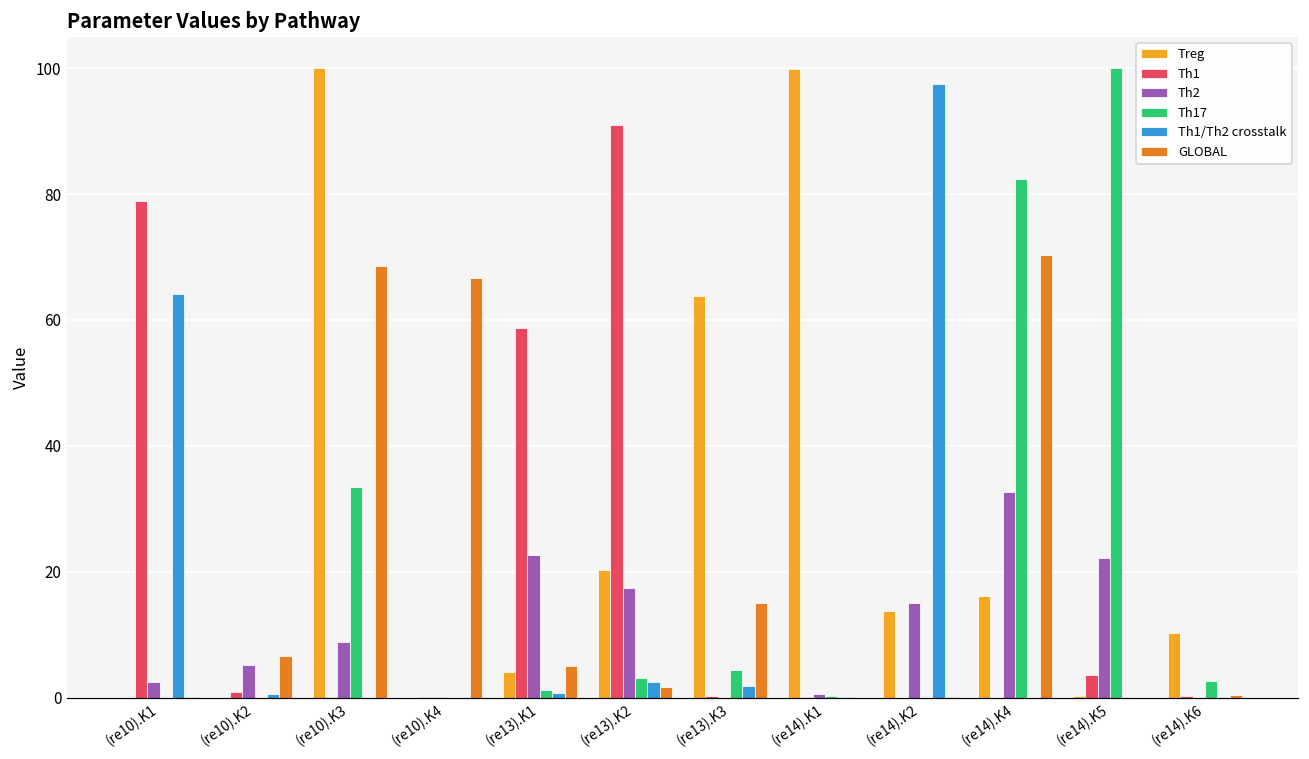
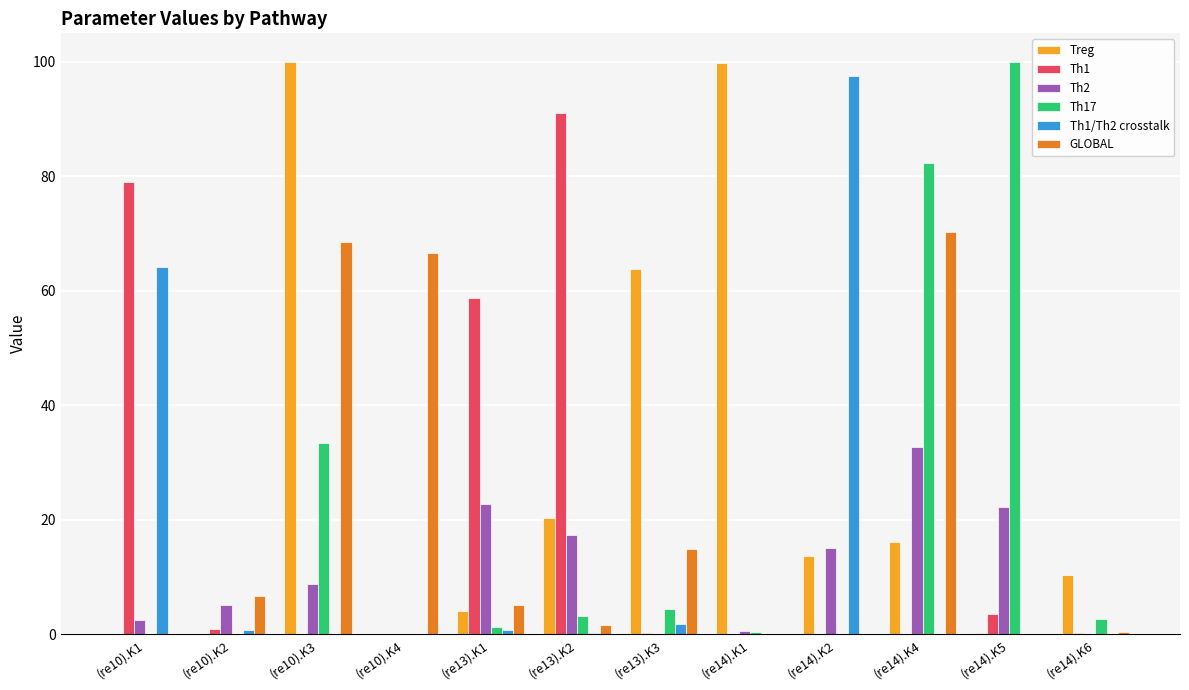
  {
    "Th1": {
      "(re10).K1": 79,
      "(re10).K2": 1,
      "(re13).K1": 59,
      "(re13).K2": 91,
      "(re14).K5": 4
    },
    "Th2": {
      "(re10).K1": 2,
      "(re10).K2": 5,
      "(re10).K3": 9,
      "(re13).K1": 23,
      "(re13).K2": 17,
      "(re14).K1": 1,
      "(re14).K2": 15,
      "(re14).K4": 33,
      "(re14).K5": 22
    },
    "Th17": {
      "(re10).K3": 33,
      "(re13).K1": 1,
      "(re13).K2": 3,
      "(re13).K3": 4,
      "(re14).K4": 82,
      "(re14).K5": 100,
      "(re14).K6": 3
    },
    "Th1/Th2 crosstalk": {
      "(re10).K1": 64,
      "(re10).K2": 1,
      "(re13).K1": 1,
-     "(re13).K2": 3,
+     "(re13).K2": 0,
      "(re13).K3": 2,
      "(re14).K2": 98
    }
  }
